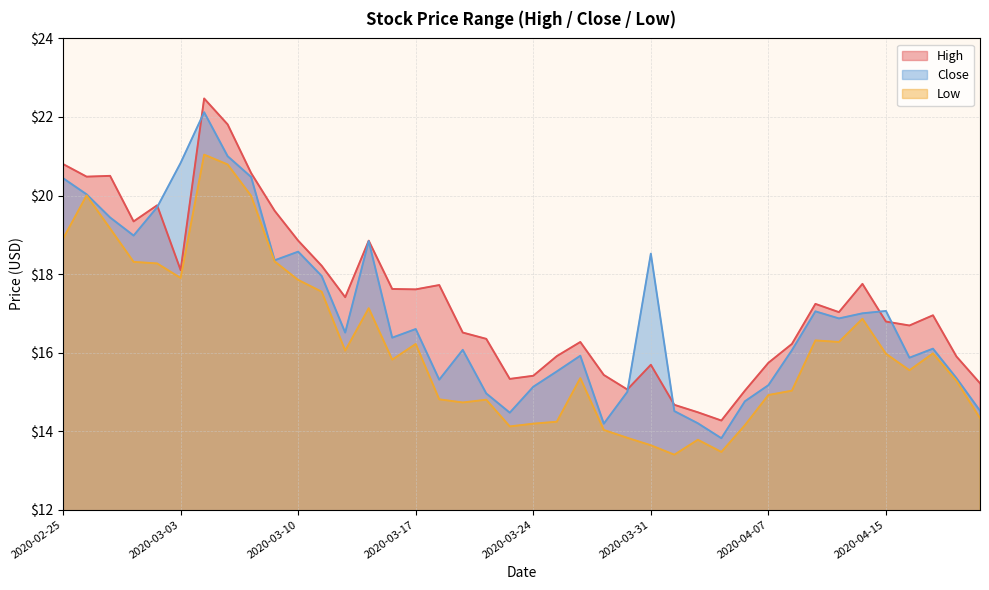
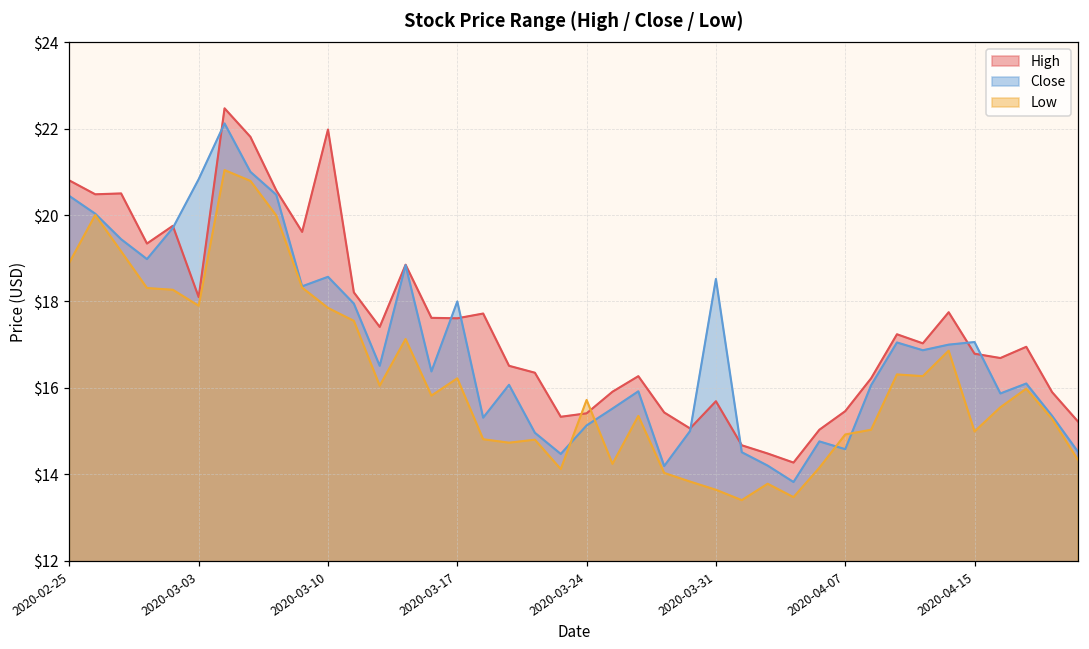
  {
    "High": {
      "2020-02-25": "$20.8",
      "2020-03-03": "$18.1",
-     "2020-03-10": "$18.9",
+     "2020-03-10": "$22.0",
      "2020-03-17": "$17.6",
      "2020-03-24": "$15.4",
      "2020-03-31": "$15.7",
-     "2020-04-07": "$15.7",
+     "2020-04-07": "$15.5",
      "2020-04-15": "$16.8"
    },
    "Close": {
      "2020-02-25": "$20.4",
      "2020-03-03": "$20.8",
      "2020-03-10": "$18.6",
-     "2020-03-17": "$16.6",
+     "2020-03-17": "$18.0",
      "2020-03-24": "$15.1",
      "2020-03-31": "$18.5",
-     "2020-04-07": "$15.2",
+     "2020-04-07": "$14.6",
      "2020-04-15": "$17.1"
    },
    "Low": {
      "2020-02-25": "$18.9",
      "2020-03-03": "$17.9",
      "2020-03-10": "$17.9",
      "2020-03-17": "$16.2",
-     "2020-03-24": "$14.2",
+     "2020-03-24": "$15.7",
      "2020-03-31": "$13.6",
      "2020-04-07": "$14.9",
-     "2020-04-15": "$16.0"
+     "2020-04-15": "$15.0"
    }
  }
